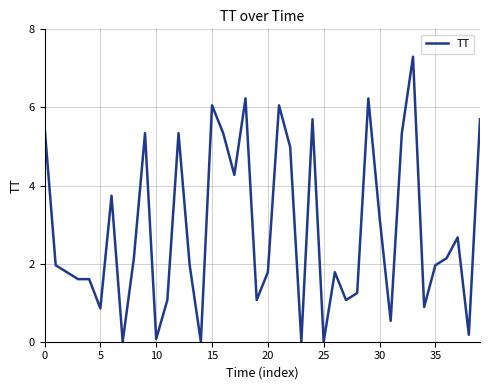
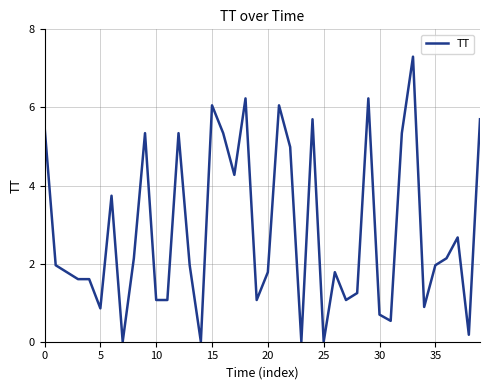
  {
    "0": 5.5,
    "5": 0.9,
-   "10": 0.1,
+   "10": 1.1,
    "15": 6.1,
    "20": 1.8,
    "25": 0.0,
-   "30": 3.2,
+   "30": 0.7,
    "35": 2.0
  }
